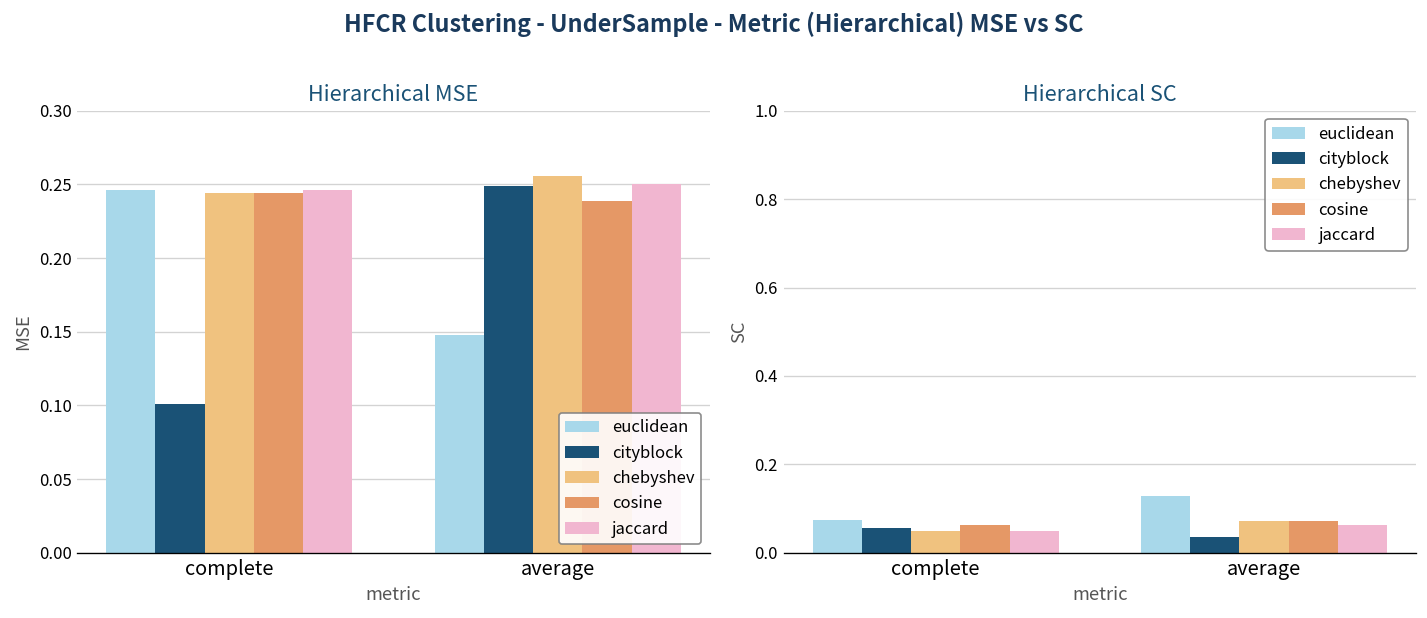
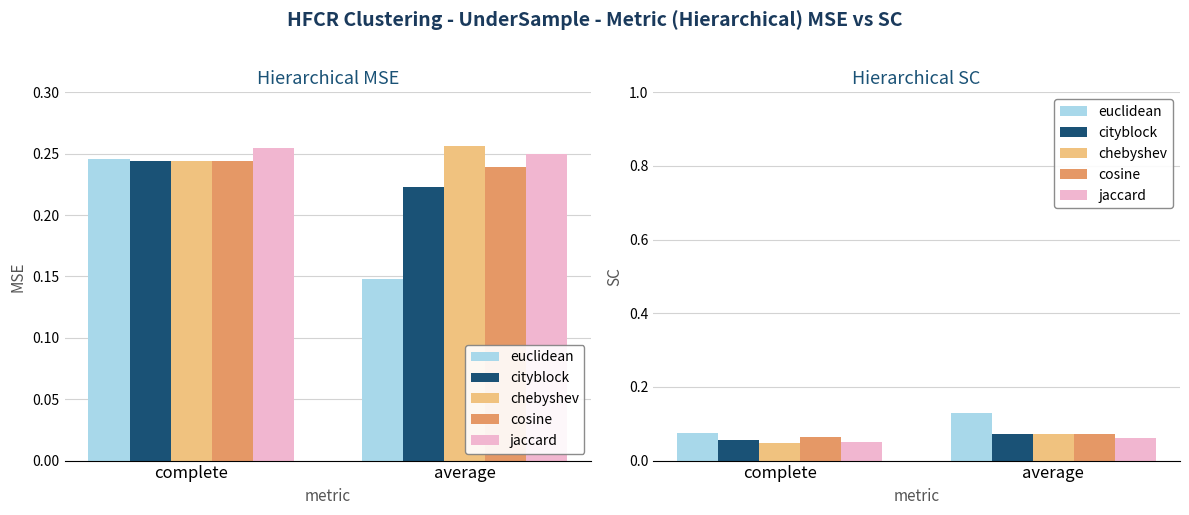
  {
    "Hierarchical MSE": {
      "euclidean": {
        "complete": 0.246,
        "average": 0.148
      },
      "cityblock": {
-       "complete": 0.101,
-       "average": 0.249
+       "complete": 0.244,
+       "average": 0.223
      },
      "jaccard": {
-       "complete": 0.246,
+       "complete": 0.255,
        "average": 0.250
      }
    },
    "Hierarchical SC": {
      "euclidean": {
        "complete": 0.07,
        "average": 0.13
      },
      "cityblock": {
        "complete": 0.06,
-       "average": 0.04
+       "average": 0.07
      },
      "jaccard": {
        "complete": 0.05,
        "average": 0.06
      }
    }
  }
